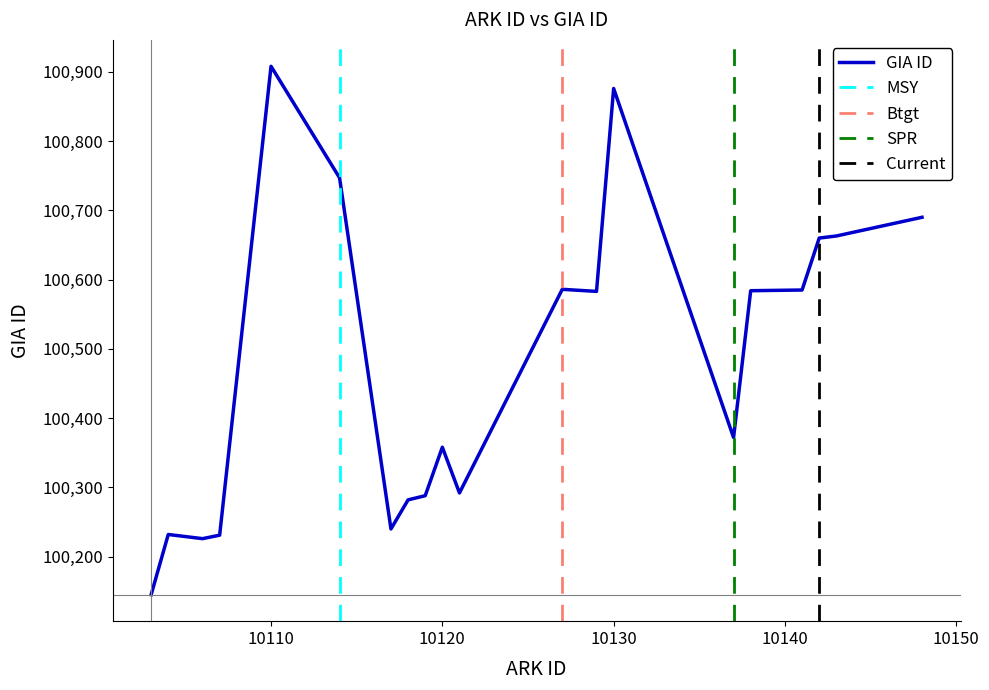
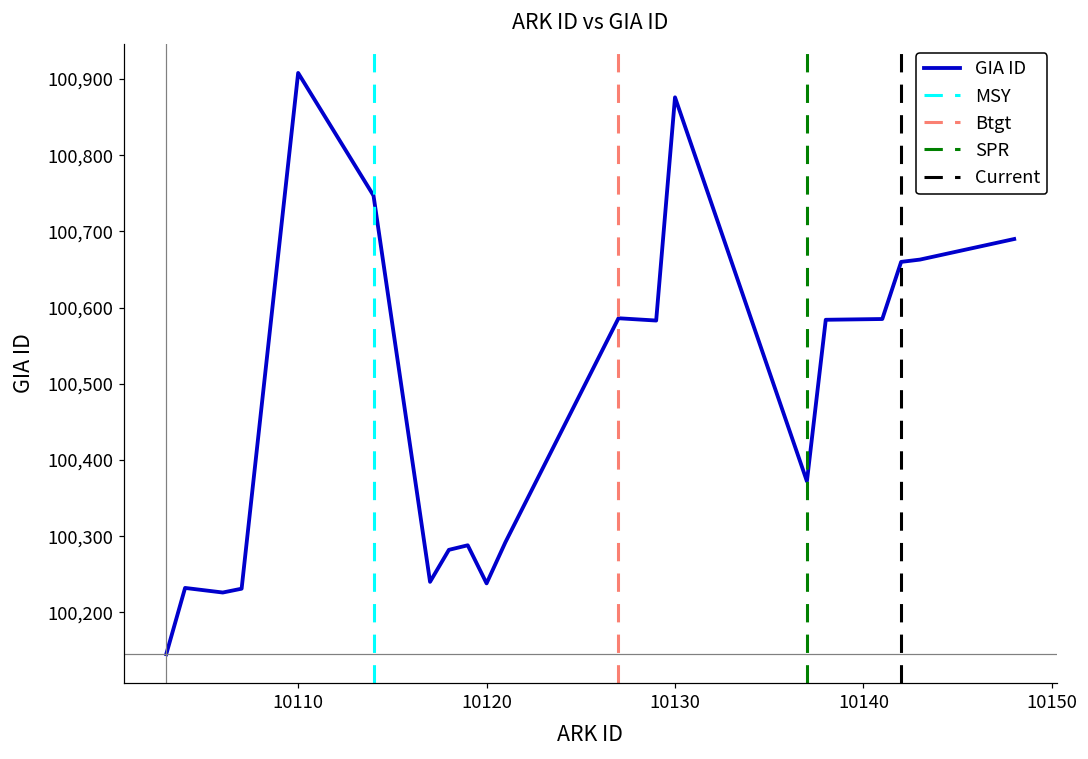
  {
    "10110": "100,910",
-   "10120": "100,360",
+   "10120": "100,240",
    "10130": "100,880"
  }
